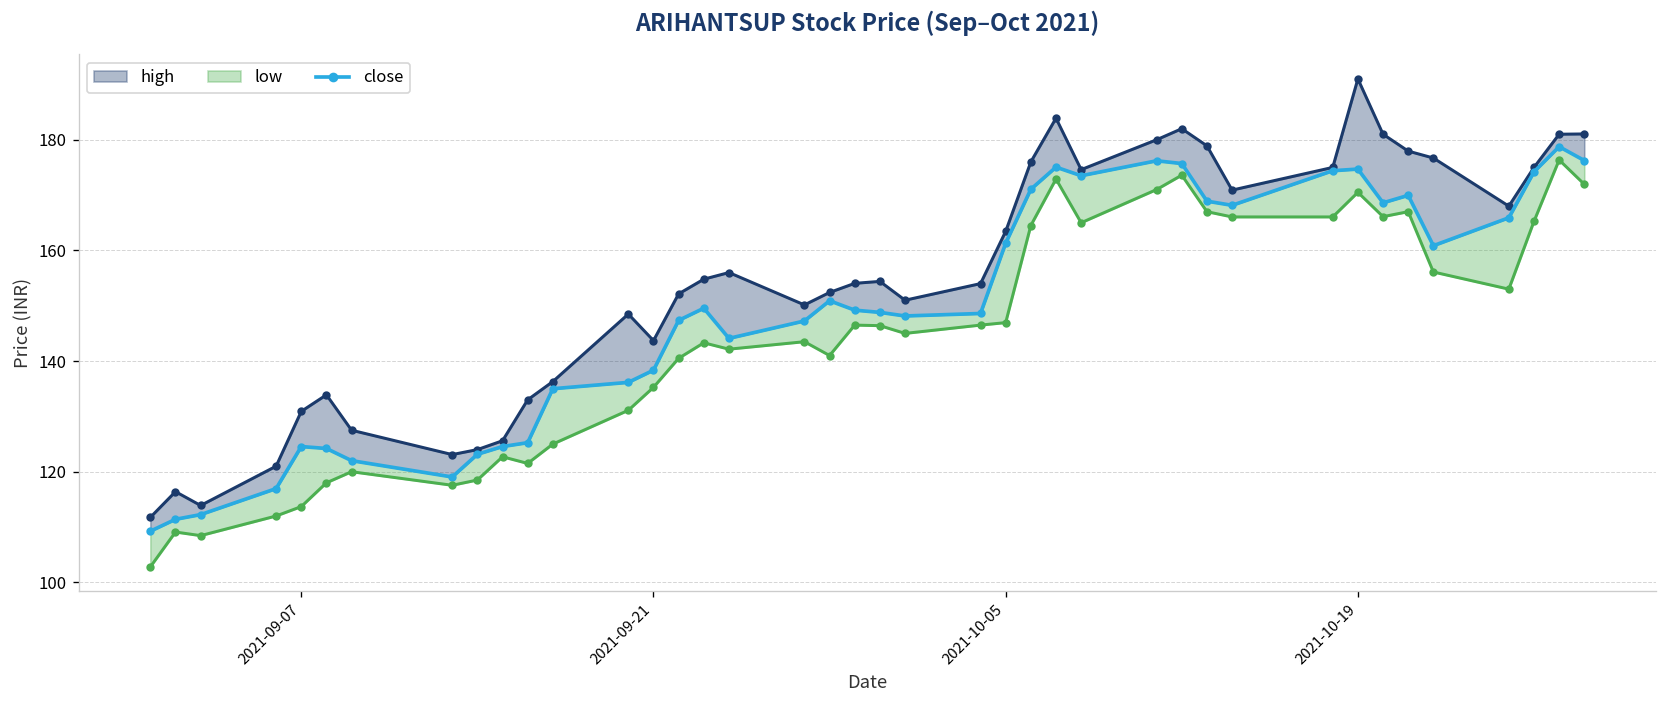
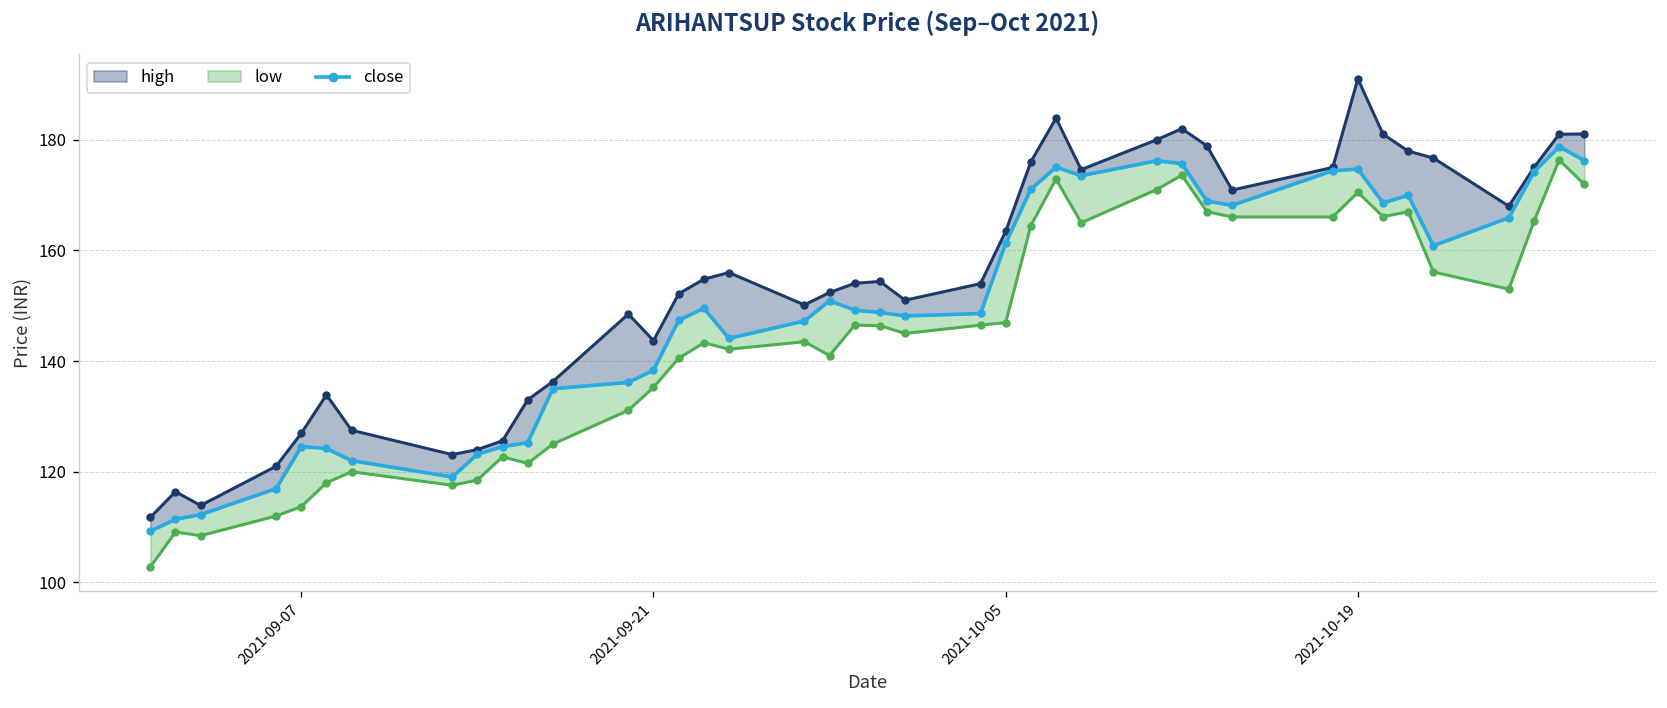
  {
    "high": {
-     "2021-09-07": 131,
+     "2021-09-07": 127,
      "2021-09-21": 144,
      "2021-10-05": 163,
      "2021-10-19": 191
    }
  }
